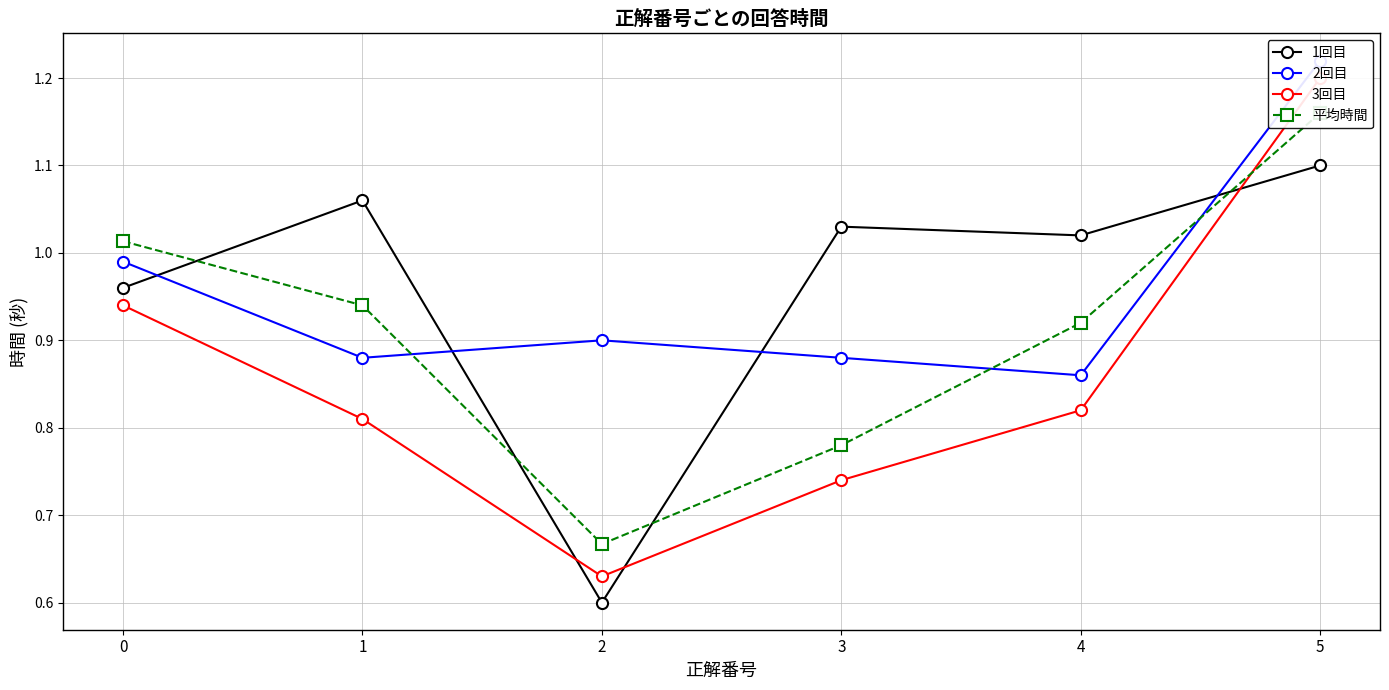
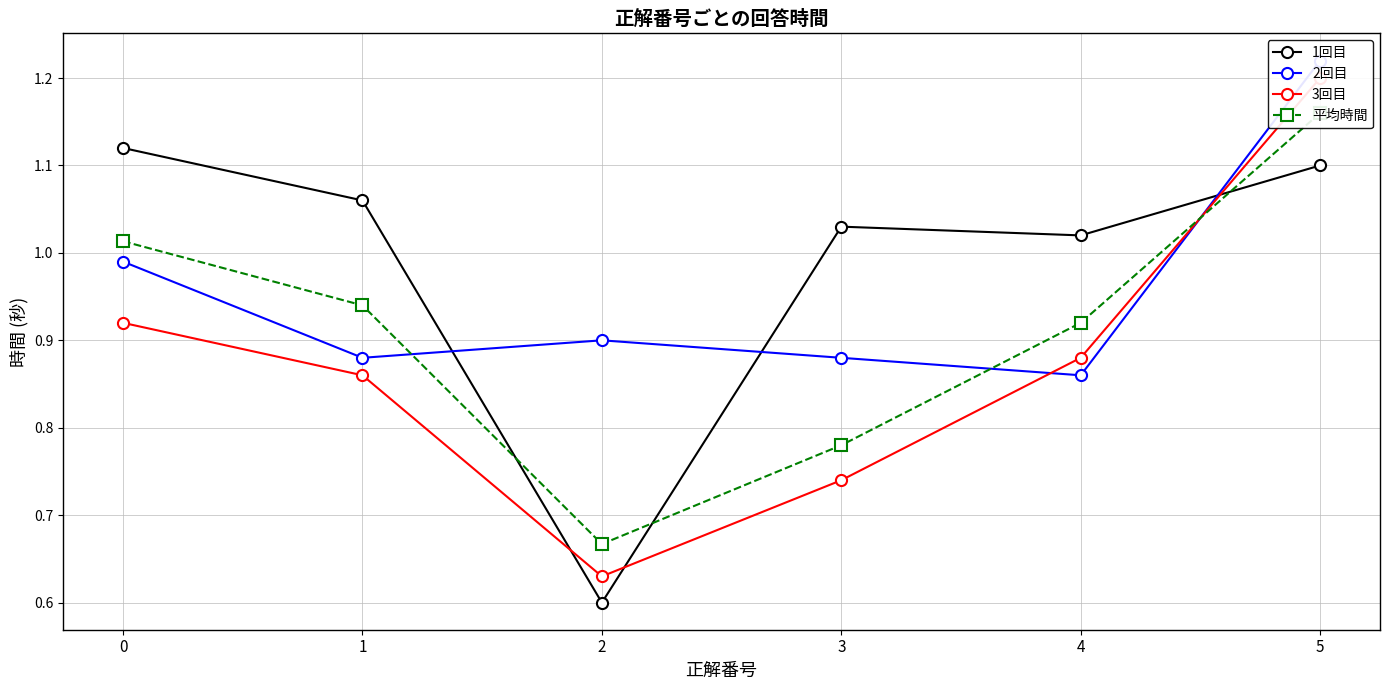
  {
    "1回目": {
-     "0": 0.96,
+     "0": 1.12,
      "1": 1.06,
      "2": 0.60,
      "3": 1.03,
      "4": 1.02,
      "5": 1.10
    },
    "2回目": {
      "0": 0.99,
      "1": 0.88,
      "2": 0.90,
      "3": 0.88,
      "4": 0.86
    },
    "3回目": {
-     "0": 0.94,
-     "1": 0.81,
+     "0": 0.92,
+     "1": 0.86,
      "2": 0.63,
      "3": 0.74,
-     "4": 0.82
+     "4": 0.88
    },
    "平均時間": {
      "0": 1.01,
      "1": 0.94,
      "2": 0.67,
      "3": 0.78,
      "4": 0.92
    }
  }
